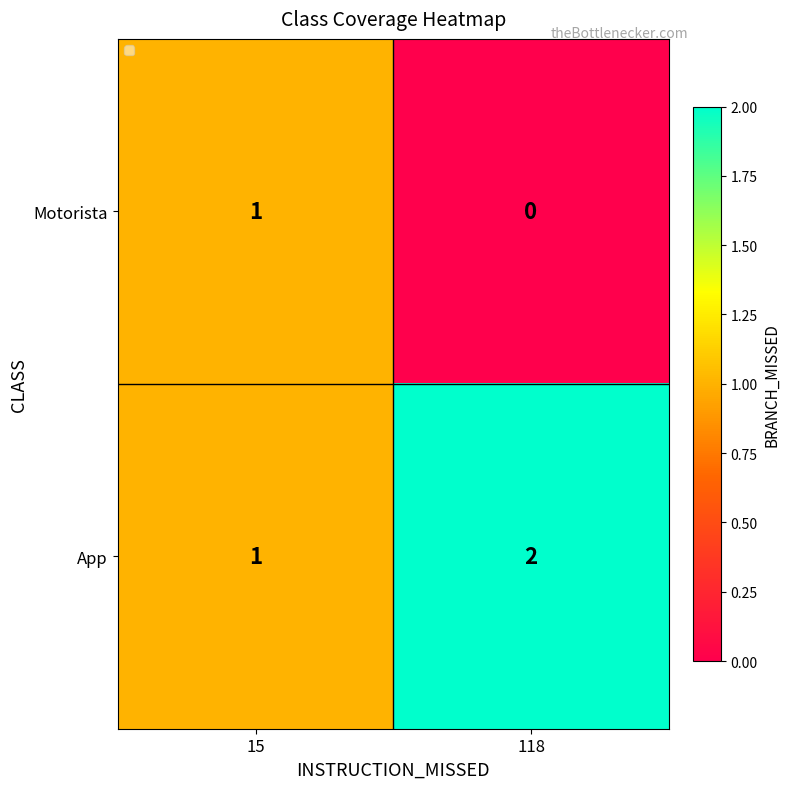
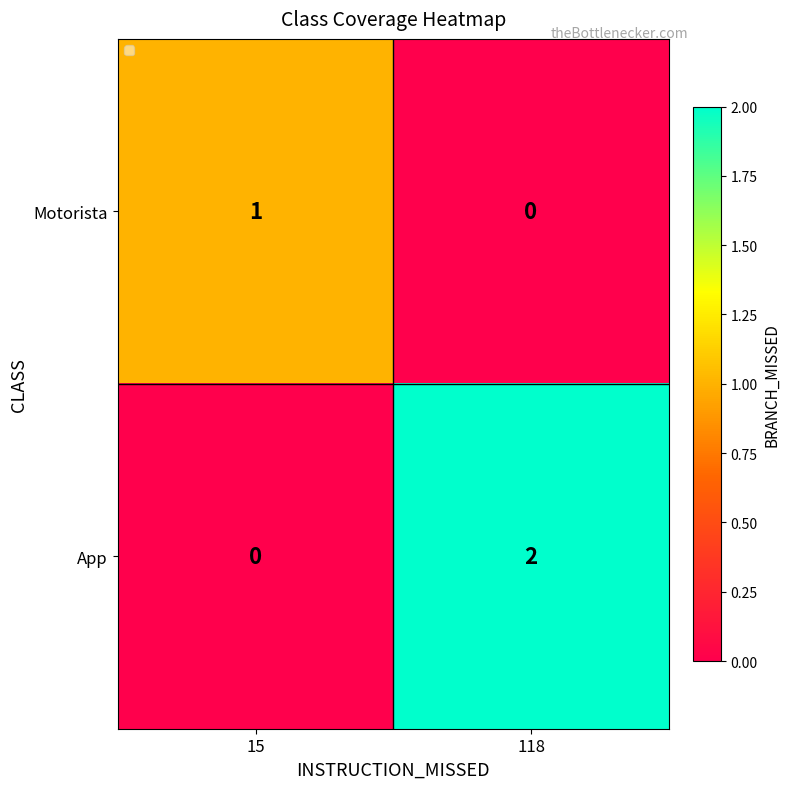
  {
    "Motorista": {
      "15": 1,
      "118": 0
    },
    "App": {
-     "15": 1,
+     "15": 0,
      "118": 2
    }
  }
